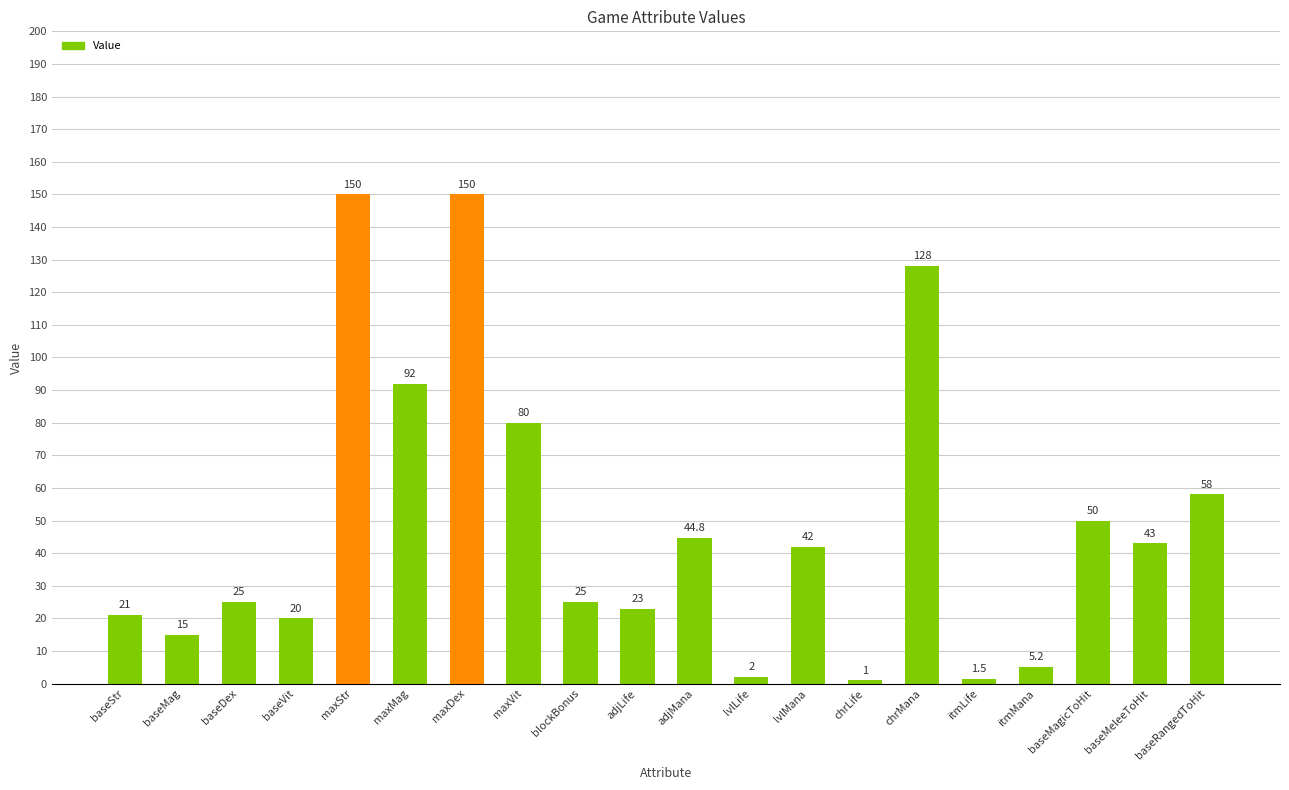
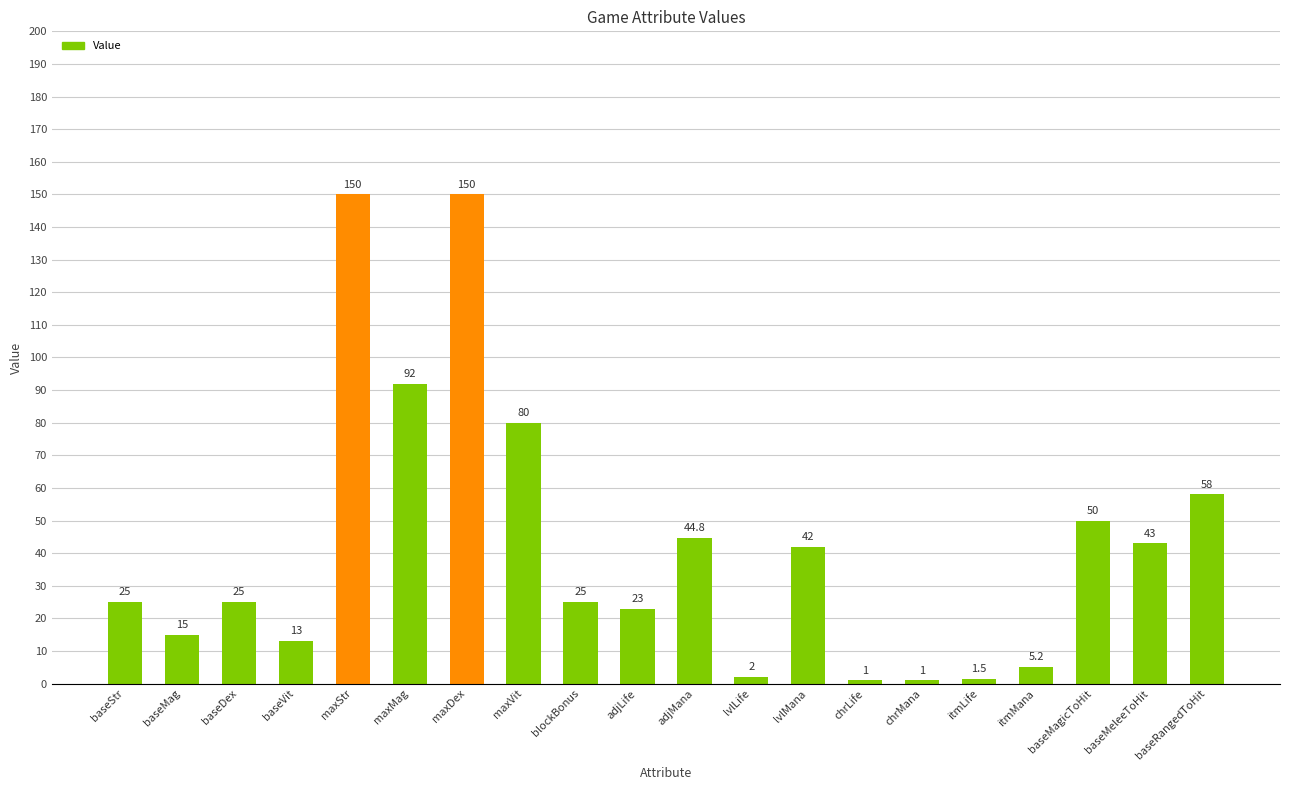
  {
-   "baseStr": 21,
+   "baseStr": 25,
    "baseMag": 15,
    "baseDex": 25,
-   "baseVit": 20,
+   "baseVit": 13,
    "maxStr": 150,
    "maxMag": 92,
    "maxDex": 150,
    "maxVit": 80,
    "blockBonus": 25,
    "adjLife": 23,
    "adjMana": 44.8,
    "lvlLife": 2,
    "lvlMana": 42,
    "chrLife": 1,
-   "chrMana": 128,
+   "chrMana": 1,
    "itmLife": 1.5,
    "itmMana": 5.2,
    "baseMagicToHit": 50,
    "baseMeleeToHit": 43,
    "baseRangedToHit": 58
  }
